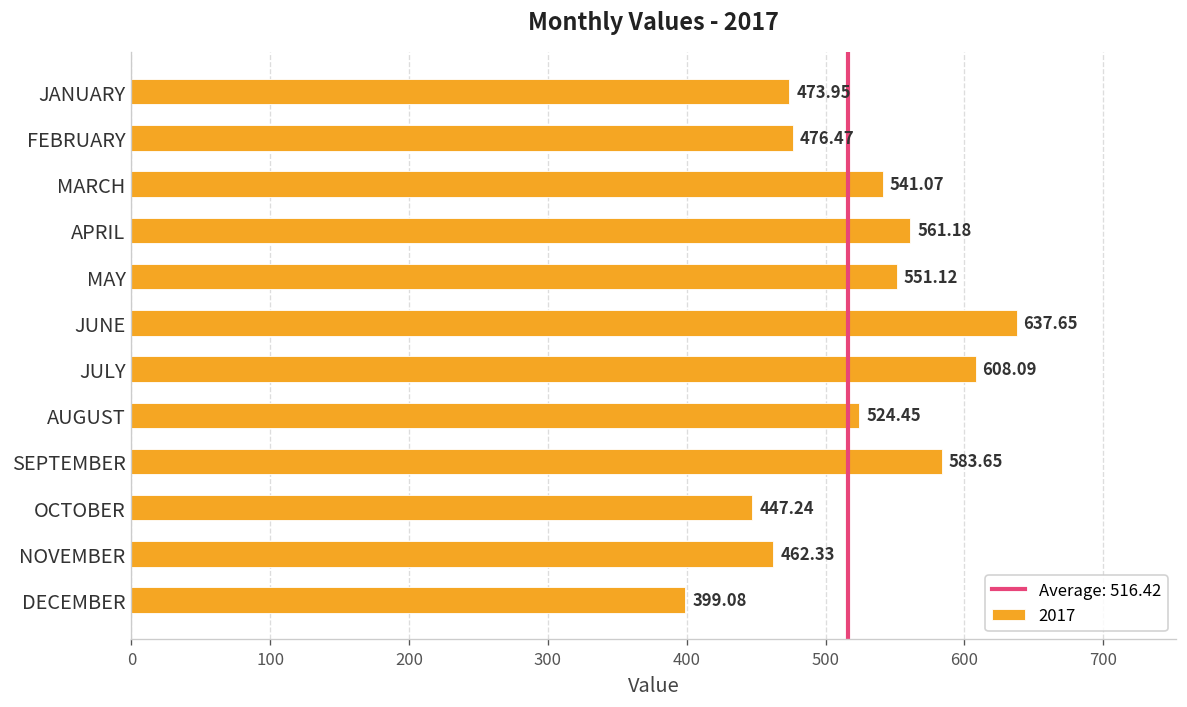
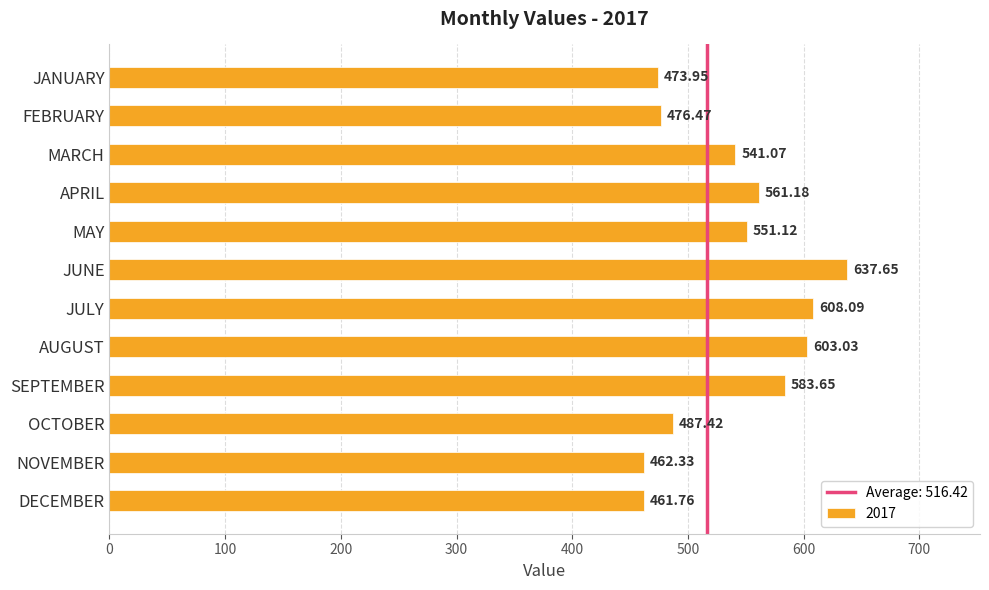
  {
    "JANUARY": 473.95,
    "FEBRUARY": 476.47,
    "MARCH": 541.07,
    "APRIL": 561.18,
    "MAY": 551.12,
    "JUNE": 637.65,
    "JULY": 608.09,
-   "AUGUST": 524.45,
+   "AUGUST": 603.03,
    "SEPTEMBER": 583.65,
-   "OCTOBER": 447.24,
+   "OCTOBER": 487.42,
    "NOVEMBER": 462.33,
-   "DECEMBER": 399.08
+   "DECEMBER": 461.76
  }
